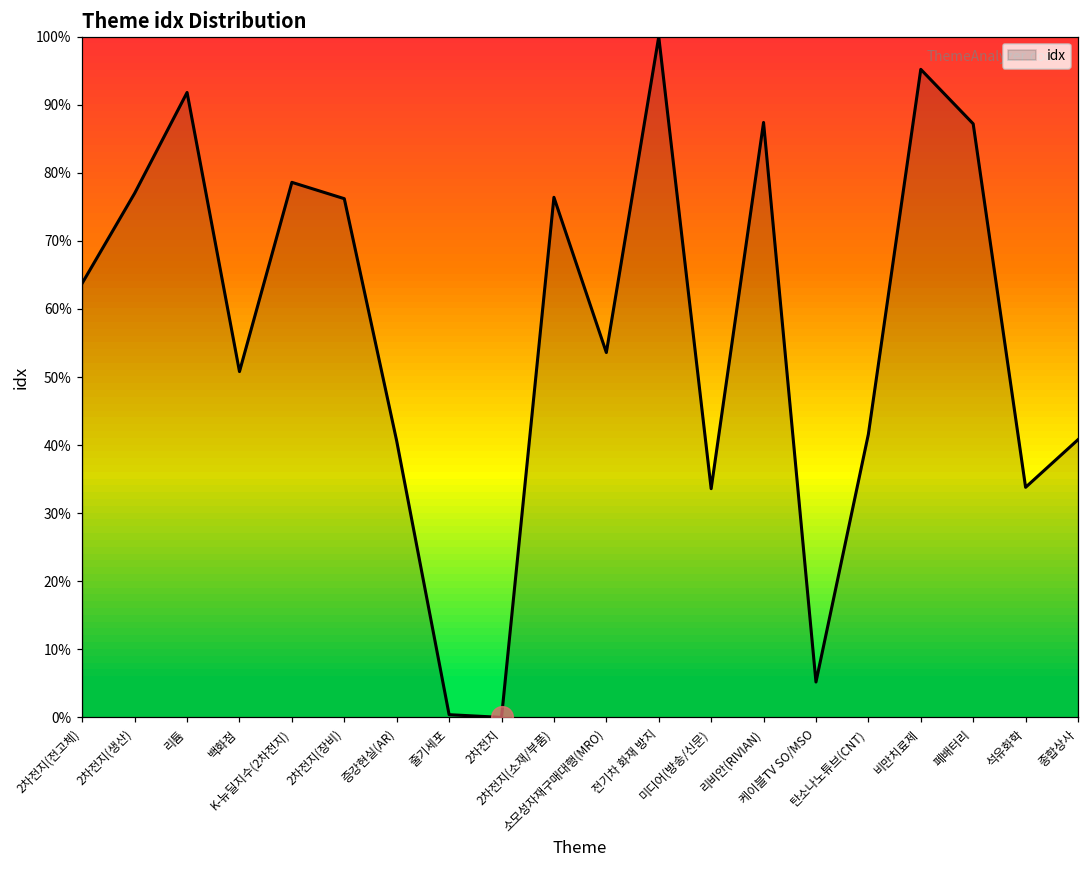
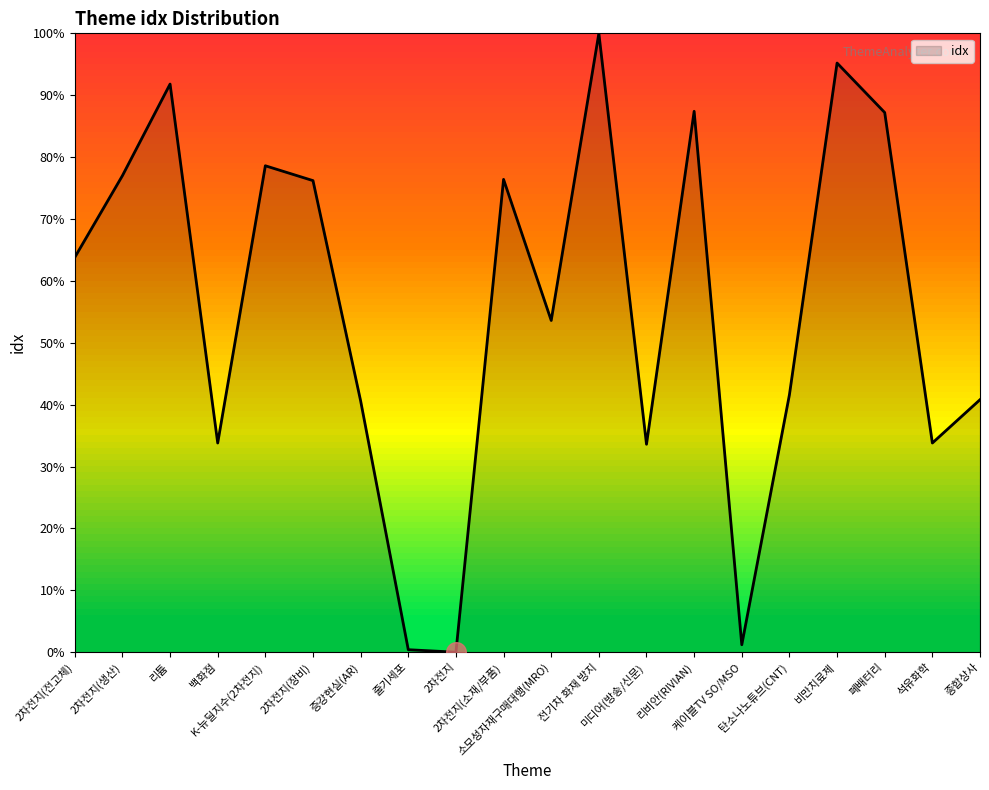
  {
    "idx": {
      "2차전지(전고체)": "64%",
      "2차전지(생산)": "77%",
      "리튬": "92%",
-     "백화점": "51%",
+     "백화점": "34%",
      "K-뉴딜지수(2차전지)": "79%",
      "2차전지(장비)": "76%",
      "증강현실(AR)": "41%",
      "줄기세포": "0%",
      "2차전지(소재/부품)": "76%",
      "소모성자재구매대행(MRO)": "54%",
      "전기차 화재 방지": "100%",
      "미디어(방송/신문)": "34%",
      "리비안(RIVIAN)": "87%",
-     "케이블TV SO/MSO": "5%",
+     "케이블TV SO/MSO": "1%",
      "탄소나노튜브(CNT)": "42%",
      "비만치료제": "95%",
      "폐배터리": "87%",
      "석유화학": "34%",
      "종합상사": "41%"
    }
  }
